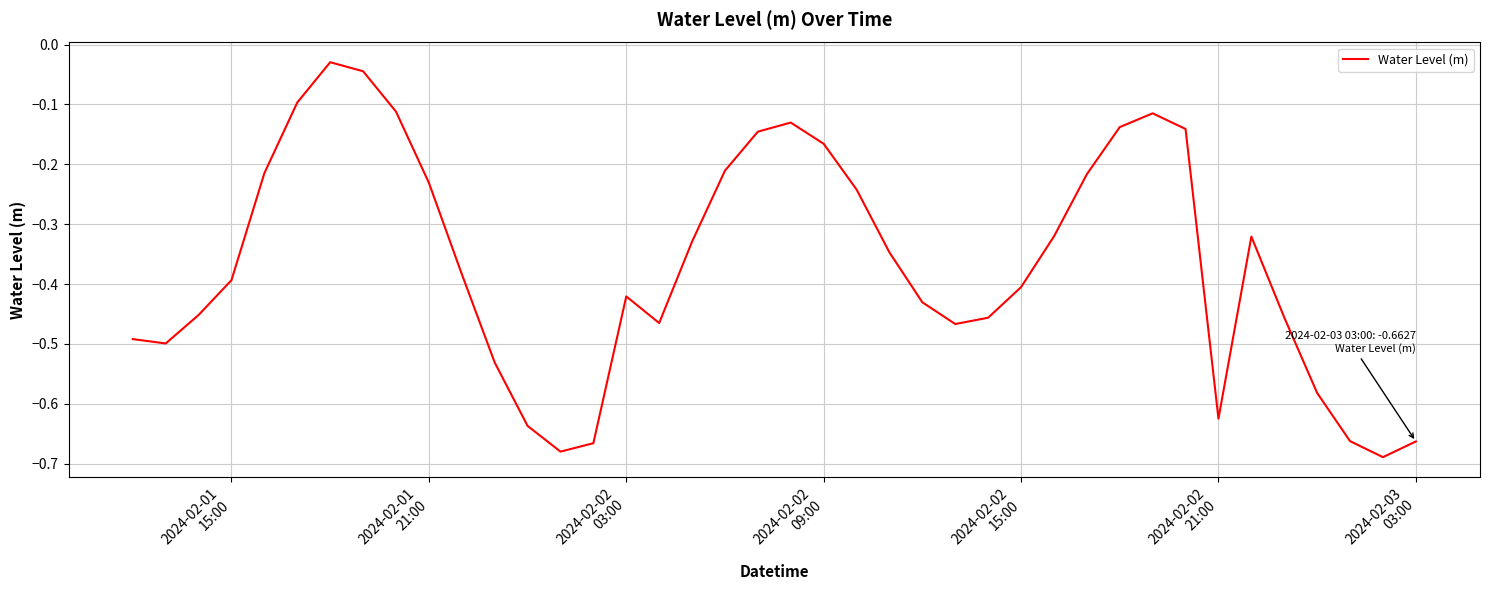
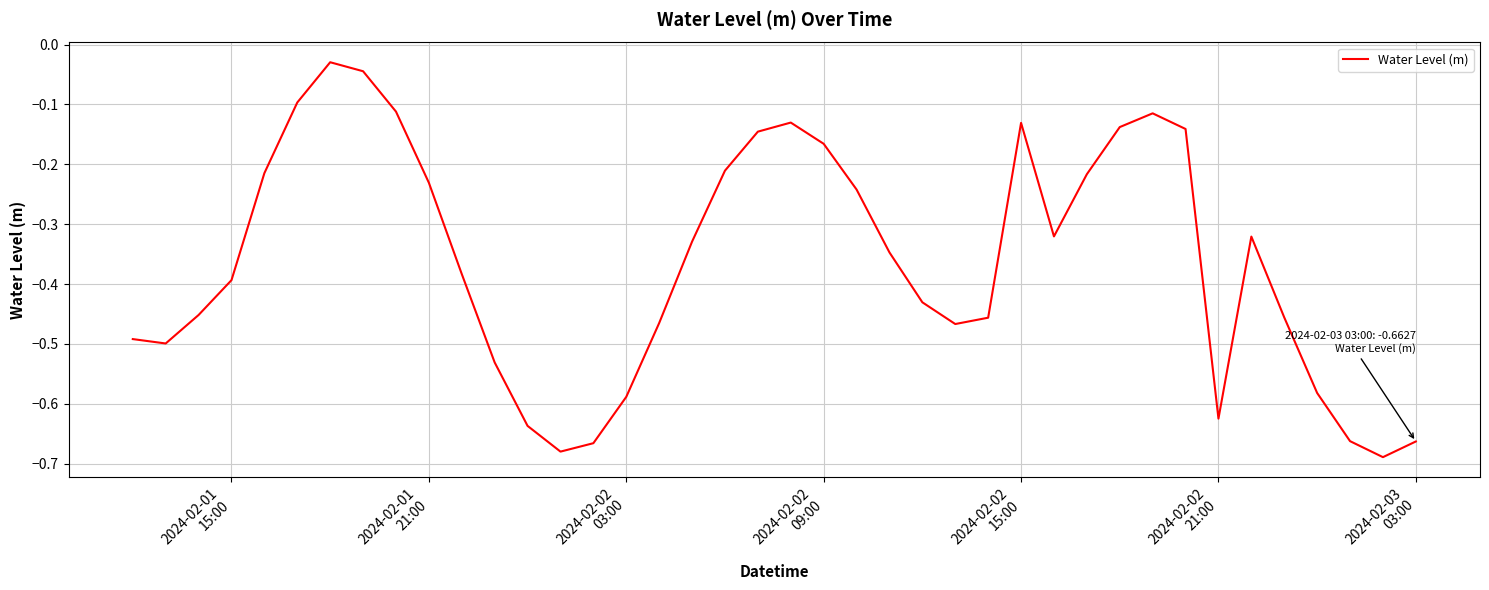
  {
    "2024-02-01 15:00": -0.39,
    "2024-02-01 21:00": -0.23,
-   "2024-02-02 03:00": -0.42,
+   "2024-02-02 03:00": -0.59,
    "2024-02-02 09:00": -0.17,
-   "2024-02-02 15:00": -0.41,
+   "2024-02-02 15:00": -0.13,
    "2024-02-02 21:00": -0.62,
    "2024-02-03 03:00": -0.66
  }
